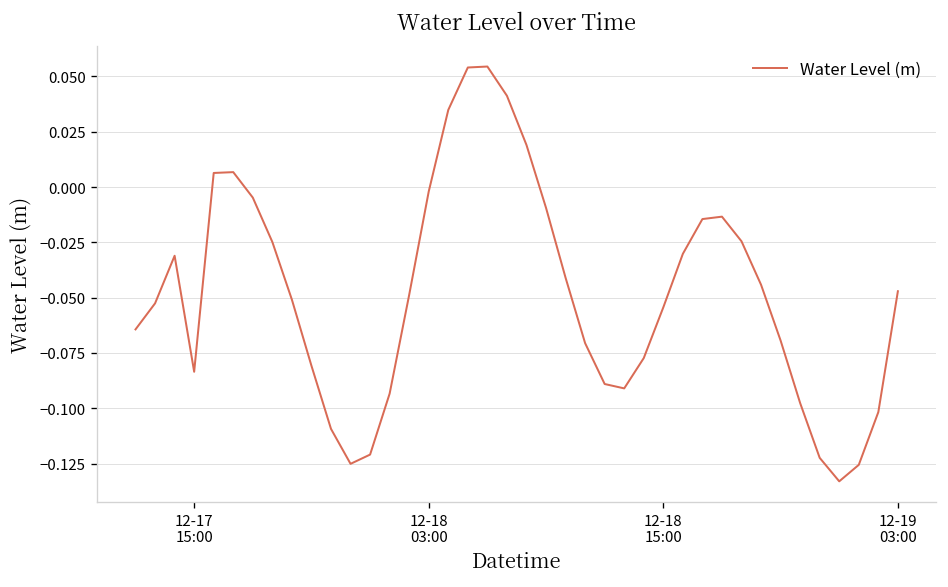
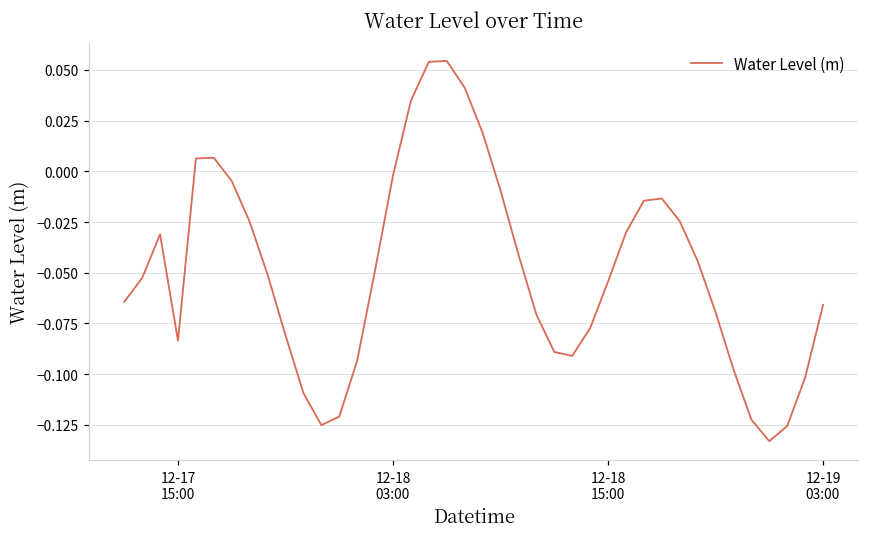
  {
    "12-17 15:00": -0.084,
    "12-18 03:00": -0.002,
    "12-18 15:00": -0.054,
-   "12-19 03:00": -0.047
+   "12-19 03:00": -0.066
  }
